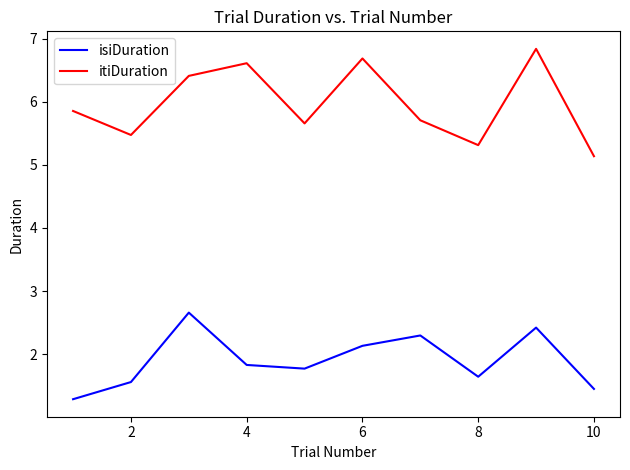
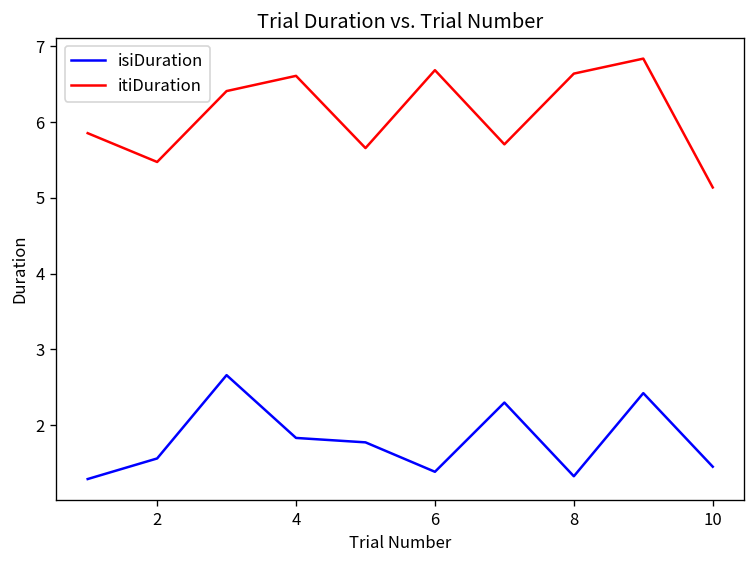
  {
    "isiDuration": {
      "2": 1.6,
      "4": 1.8,
-     "6": 2.1,
-     "8": 1.6,
+     "6": 1.4,
+     "8": 1.3,
      "10": 1.4
    },
    "itiDuration": {
      "2": 5.5,
      "4": 6.6,
      "6": 6.7,
-     "8": 5.3,
+     "8": 6.6,
      "10": 5.1
    }
  }
